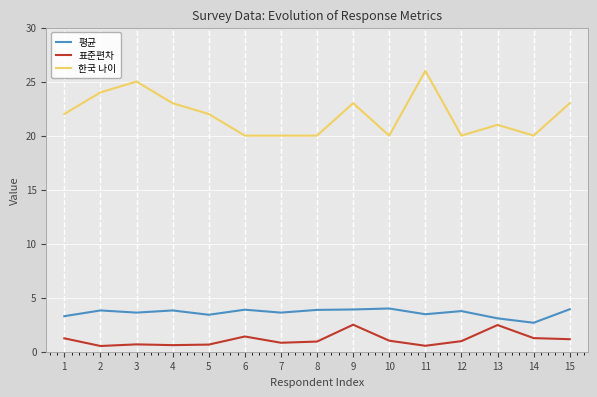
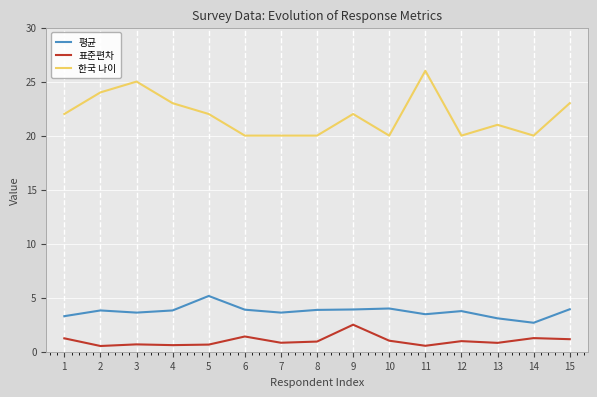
  {
    "평균": {
      "1": 3.3,
      "2": 3.8,
      "3": 3.6,
      "4": 3.8,
-     "5": 3.4,
+     "5": 5.2,
      "6": 3.9,
      "7": 3.6,
      "8": 3.9,
      "9": 3.9,
      "10": 4.0,
      "11": 3.5,
      "12": 3.8,
      "13": 3.1,
      "14": 2.7,
      "15": 3.9
    },
    "표준편차": {
      "1": 1.2,
      "2": 0.5,
      "3": 0.7,
      "4": 0.6,
      "5": 0.7,
      "6": 1.4,
      "7": 0.8,
      "8": 0.9,
      "9": 2.5,
      "10": 1.0,
      "11": 0.6,
      "12": 1.0,
-     "13": 2.5,
+     "13": 0.8,
      "14": 1.3,
      "15": 1.2
    },
    "한국 나이": {
      "1": 22,
      "2": 24,
      "3": 25,
      "4": 23,
      "5": 22,
      "6": 20,
      "7": 20,
      "8": 20,
-     "9": 23,
+     "9": 22,
      "10": 20,
      "11": 26,
      "12": 20,
      "13": 21,
      "14": 20,
      "15": 23
    }
  }
